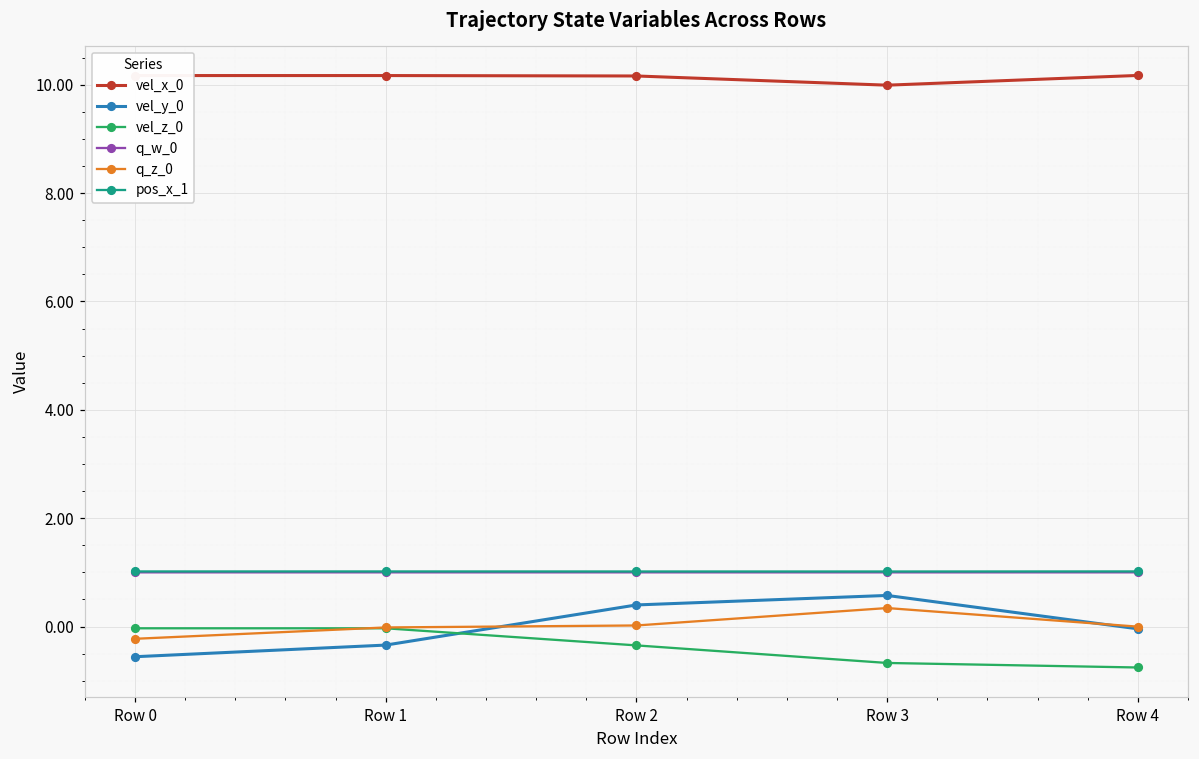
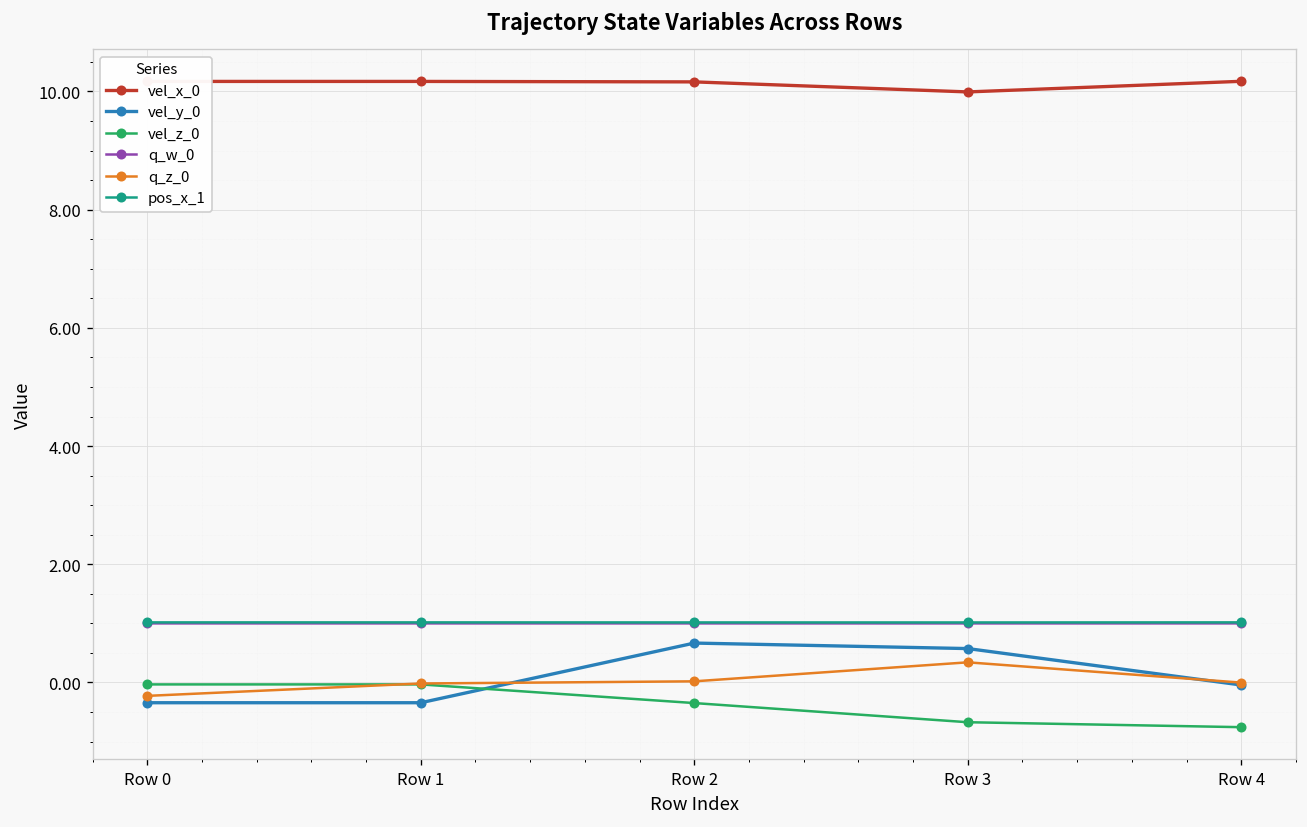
  {
    "vel_x_0": {
      "Row 1": 10.2,
      "Row 2": 10.2,
      "Row 3": 10.0,
      "Row 4": 10.2
    },
    "vel_y_0": {
-     "Row 0": -0.6,
+     "Row 0": -0.3,
      "Row 1": -0.3,
-     "Row 2": 0.4,
+     "Row 2": 0.7,
      "Row 3": 0.6
    },
    "q_z_0": {
      "Row 0": -0.2,
      "Row 2": 0.0,
      "Row 3": 0.3
    }
  }
